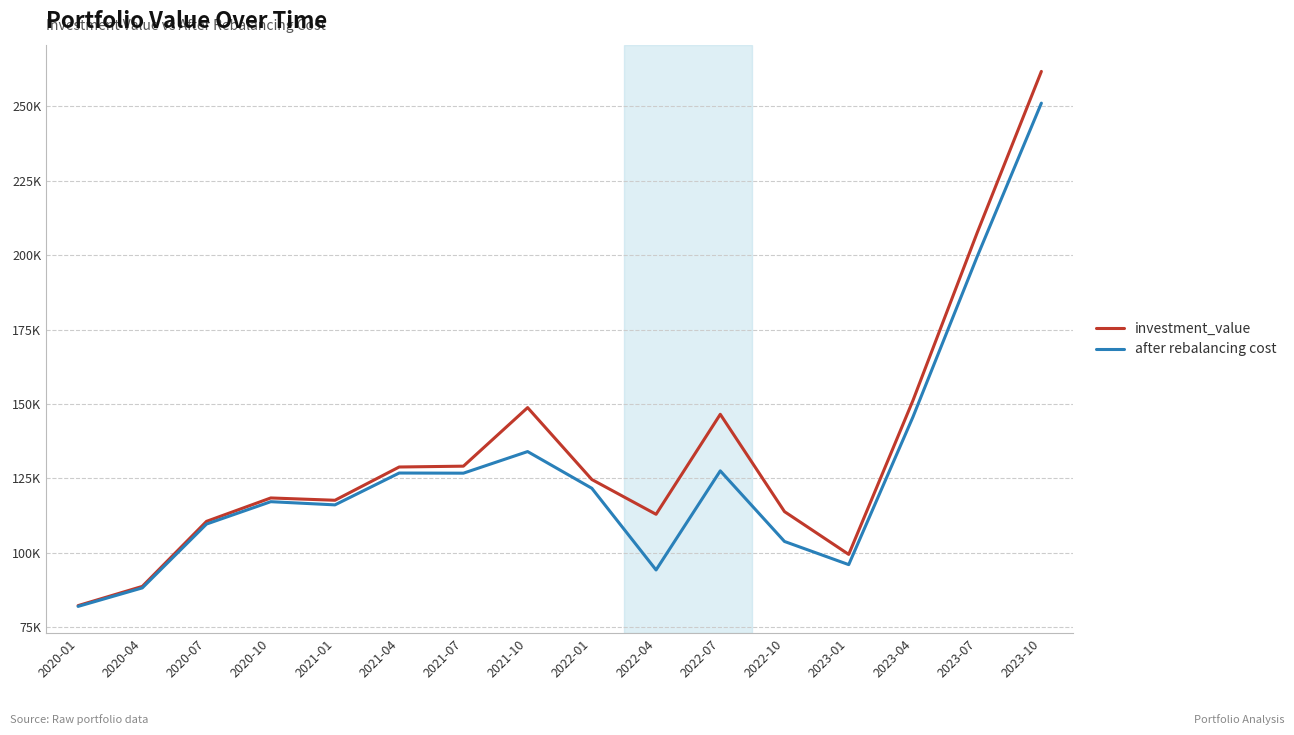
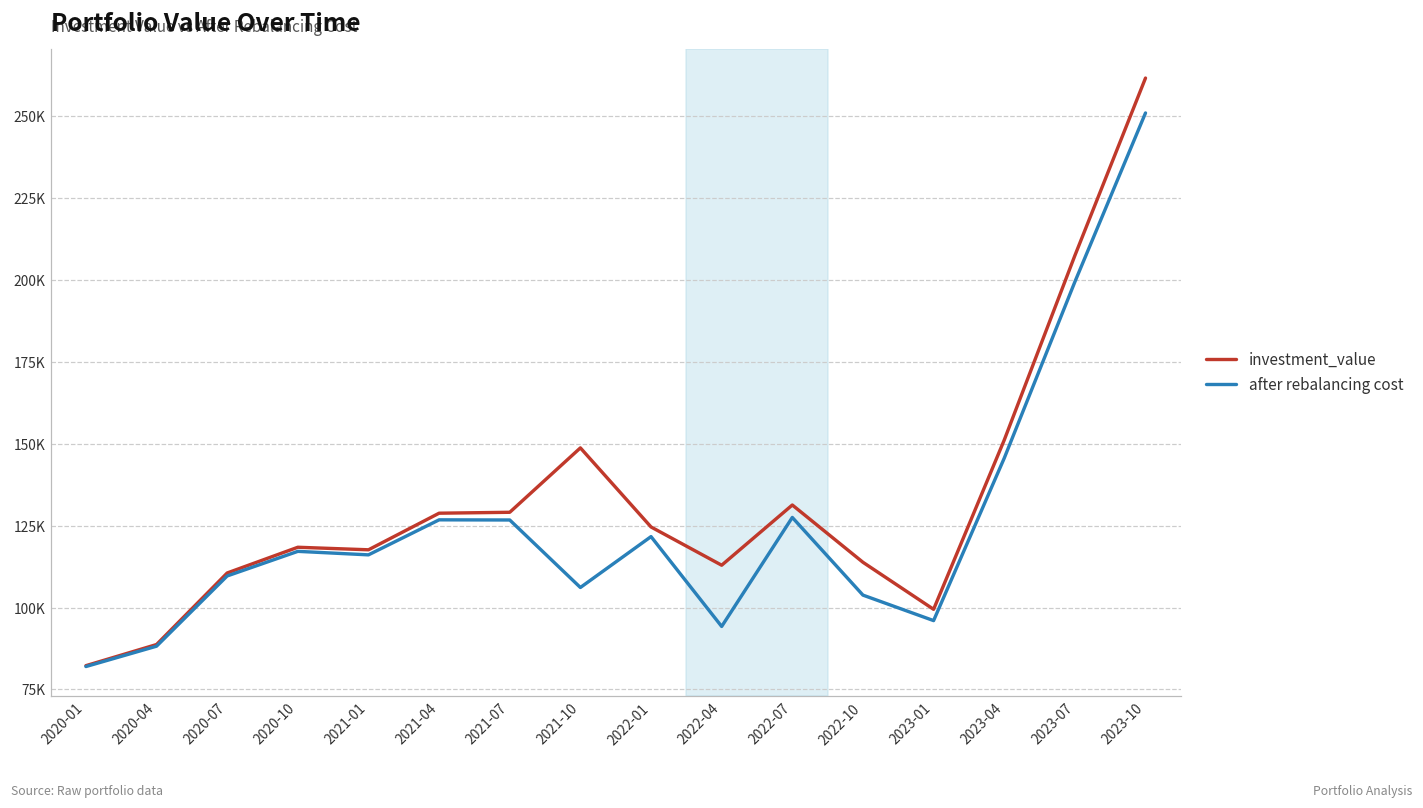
  {
    "investment_value": {
      "2020-07": 111000,
      "2020-10": 118000,
      "2021-01": 118000,
      "2021-04": 129000,
      "2021-07": 129000,
      "2021-10": 149000,
      "2022-01": 125000,
      "2022-04": 113000,
-     "2022-07": 147000,
+     "2022-07": 131000,
      "2022-10": 114000,
      "2023-01": 99000,
      "2023-04": 151000,
      "2023-07": 207000,
      "2023-10": 262000
    },
    "after rebalancing cost": {
      "2020-07": 110000,
      "2020-10": 117000,
      "2021-01": 116000,
      "2021-04": 127000,
      "2021-07": 127000,
-     "2021-10": 134000,
+     "2021-10": 106000,
      "2022-01": 122000,
      "2022-04": 94000,
      "2022-07": 128000,
      "2022-10": 104000,
      "2023-01": 96000,
      "2023-04": 146000,
      "2023-07": 199000,
      "2023-10": 251000
    }
  }
